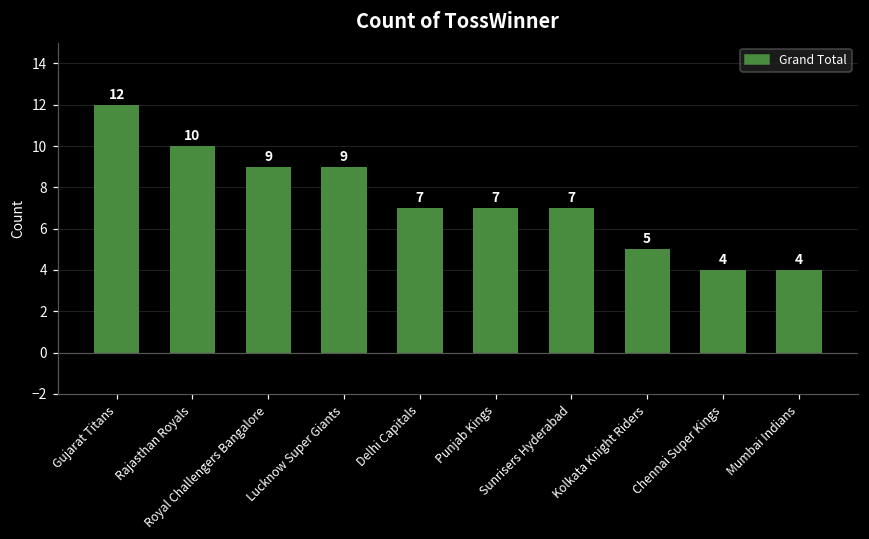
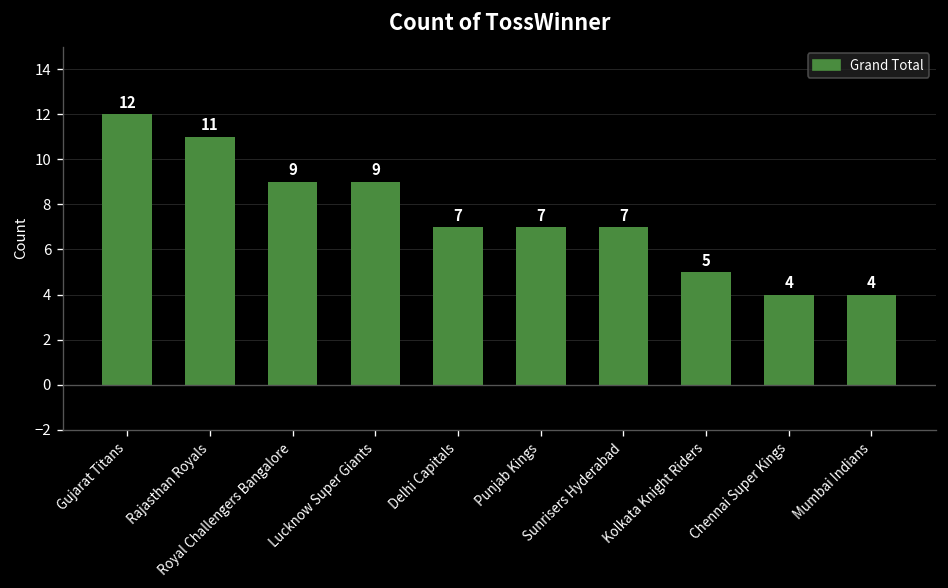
  {
    "Gujarat Titans": 12,
-   "Rajasthan Royals": 10,
+   "Rajasthan Royals": 11,
    "Royal Challengers Bangalore": 9,
    "Lucknow Super Giants": 9,
    "Delhi Capitals": 7,
    "Punjab Kings": 7,
    "Sunrisers Hyderabad": 7,
    "Kolkata Knight Riders": 5,
    "Chennai Super Kings": 4,
    "Mumbai Indians": 4
  }
